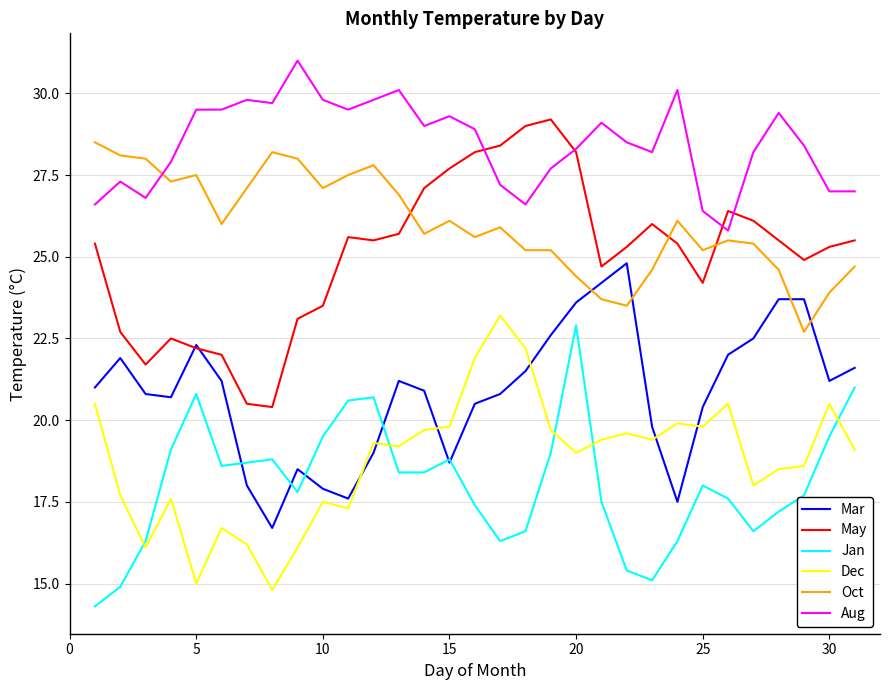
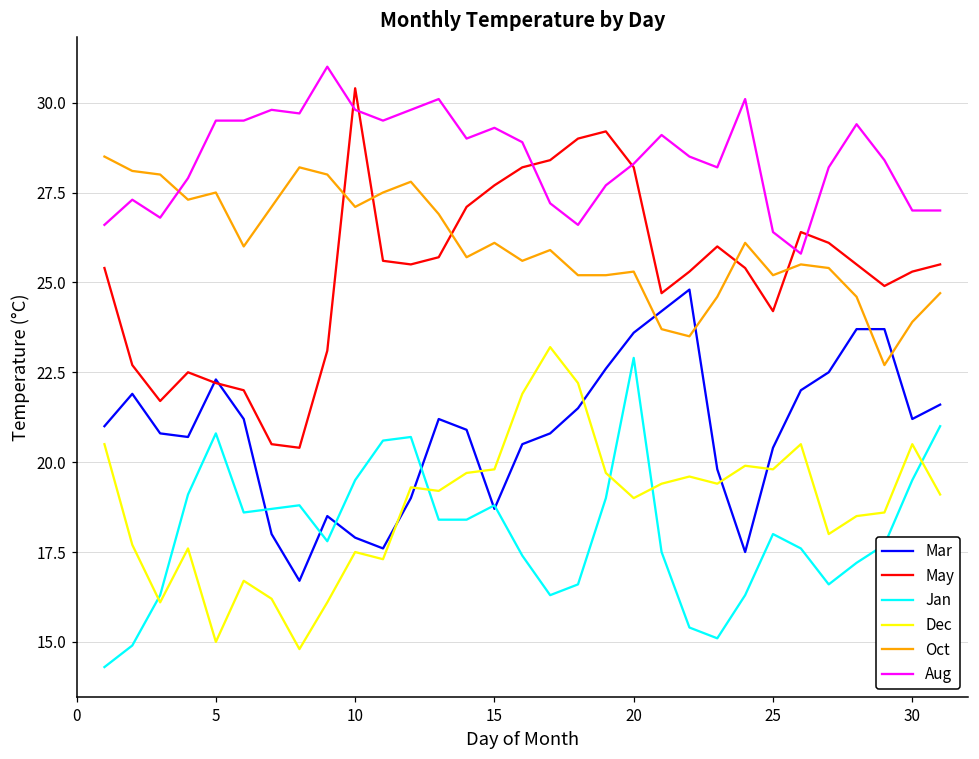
  {
    "Mar": {
      "5": 22.3,
      "10": 17.9,
      "15": 18.7,
      "20": 23.6,
      "25": 20.4,
      "30": 21.2
    },
    "May": {
      "5": 22.2,
-     "10": 23.5,
+     "10": 30.4,
      "15": 27.7,
      "20": 28.2,
      "25": 24.2,
      "30": 25.3
    },
    "Jan": {
      "5": 20.8,
      "10": 19.5,
      "15": 18.8,
      "20": 22.9,
      "25": 18.0,
      "30": 19.5
    },
    "Dec": {
      "5": 15.0,
      "10": 17.5,
      "15": 19.8,
      "20": 19.0,
      "25": 19.8,
      "30": 20.5
    },
    "Oct": {
      "5": 27.5,
      "10": 27.1,
      "15": 26.1,
-     "20": 24.4,
+     "20": 25.3,
      "25": 25.2,
      "30": 23.9
    },
    "Aug": {
      "5": 29.5,
      "10": 29.8,
      "15": 29.3,
      "20": 28.3,
      "25": 26.4,
      "30": 27.0
    }
  }
